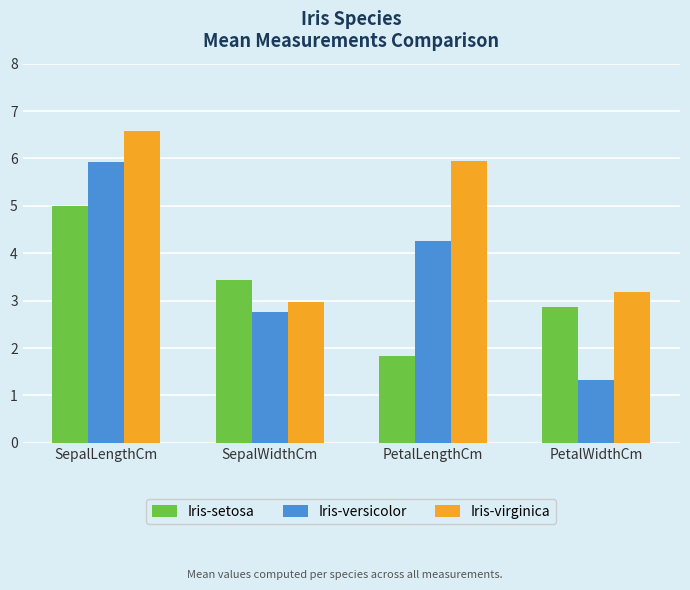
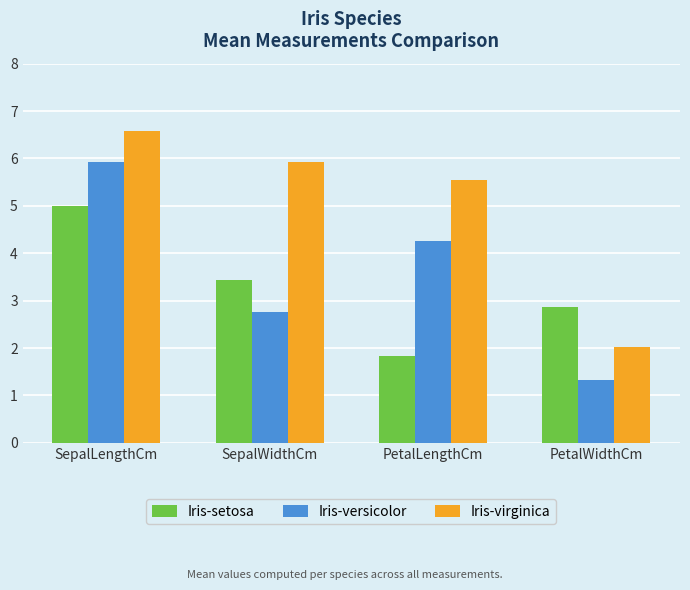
  {
    "Iris-setosa": {
      "SepalLengthCm": 5.0,
      "SepalWidthCm": 3.4,
      "PetalLengthCm": 1.8,
      "PetalWidthCm": 2.9
    },
    "Iris-versicolor": {
      "SepalLengthCm": 5.9,
      "SepalWidthCm": 2.8,
      "PetalLengthCm": 4.3,
      "PetalWidthCm": 1.3
    },
    "Iris-virginica": {
      "SepalLengthCm": 6.6,
-     "SepalWidthCm": 3.0,
-     "PetalLengthCm": 5.9,
-     "PetalWidthCm": 3.2
+     "SepalWidthCm": 5.9,
+     "PetalLengthCm": 5.6,
+     "PetalWidthCm": 2.0
    }
  }
